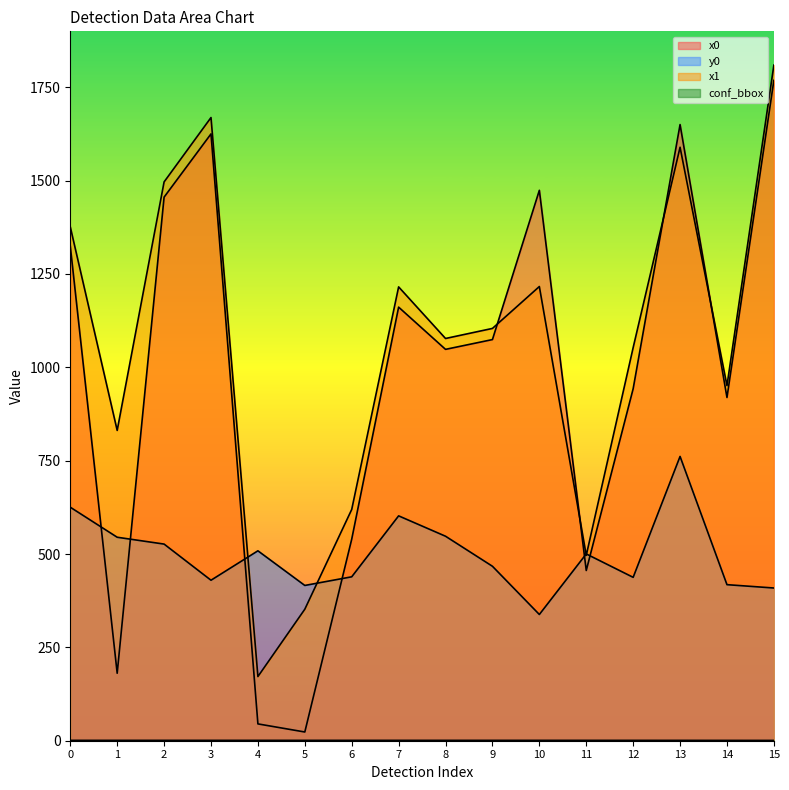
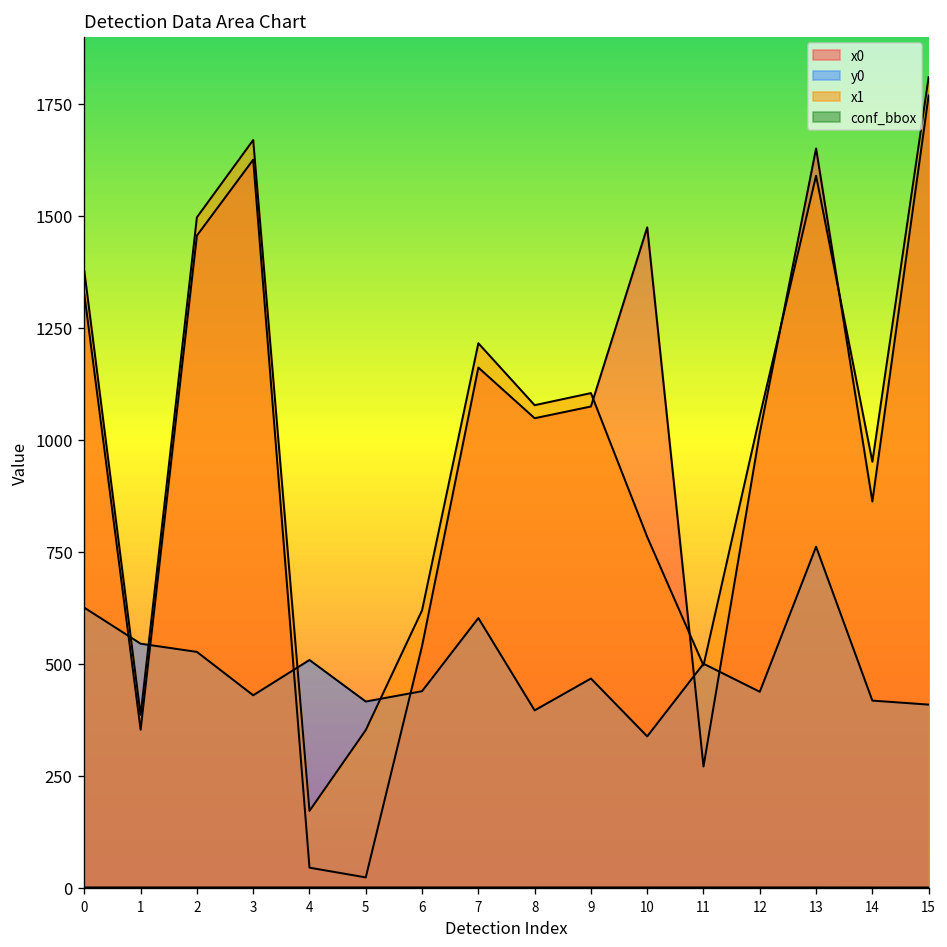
  {
    "x0": {
      "0": 1320,
-     "1": 180,
+     "1": 350,
      "2": 1460,
      "3": 1630,
      "4": 50,
      "5": 20,
      "6": 540,
      "7": 1160,
      "8": 1050,
      "9": 1070,
      "10": 1470,
-     "11": 460,
-     "12": 940,
+     "11": 270,
+     "12": 1020,
      "13": 1650,
-     "14": 920,
+     "14": 860,
      "15": 1770
    },
    "y0": {
      "0": 630,
      "1": 540,
      "2": 530,
      "3": 430,
      "4": 510,
      "5": 420,
      "6": 440,
      "7": 600,
-     "8": 550,
+     "8": 400,
      "9": 470,
      "10": 340,
      "12": 440,
      "13": 760,
      "14": 420,
      "15": 410
    },
    "x1": {
      "0": 1380,
-     "1": 830,
+     "1": 390,
      "2": 1500,
      "3": 1670,
      "4": 170,
      "5": 350,
      "6": 620,
      "7": 1220,
      "8": 1080,
      "9": 1100,
-     "10": 1220,
+     "10": 780,
      "12": 1050,
      "13": 1590,
      "14": 950,
      "15": 1810
    },
    "conf_bbox": {
      "0": 0,
      "1": 0,
      "2": 0,
      "3": 0,
      "4": 0,
      "5": 0,
      "6": 0,
      "7": 0,
      "8": 0,
      "9": 0,
      "10": 0,
      "11": 0,
      "12": 0,
      "13": 0,
      "14": 0,
      "15": 0
    }
  }
